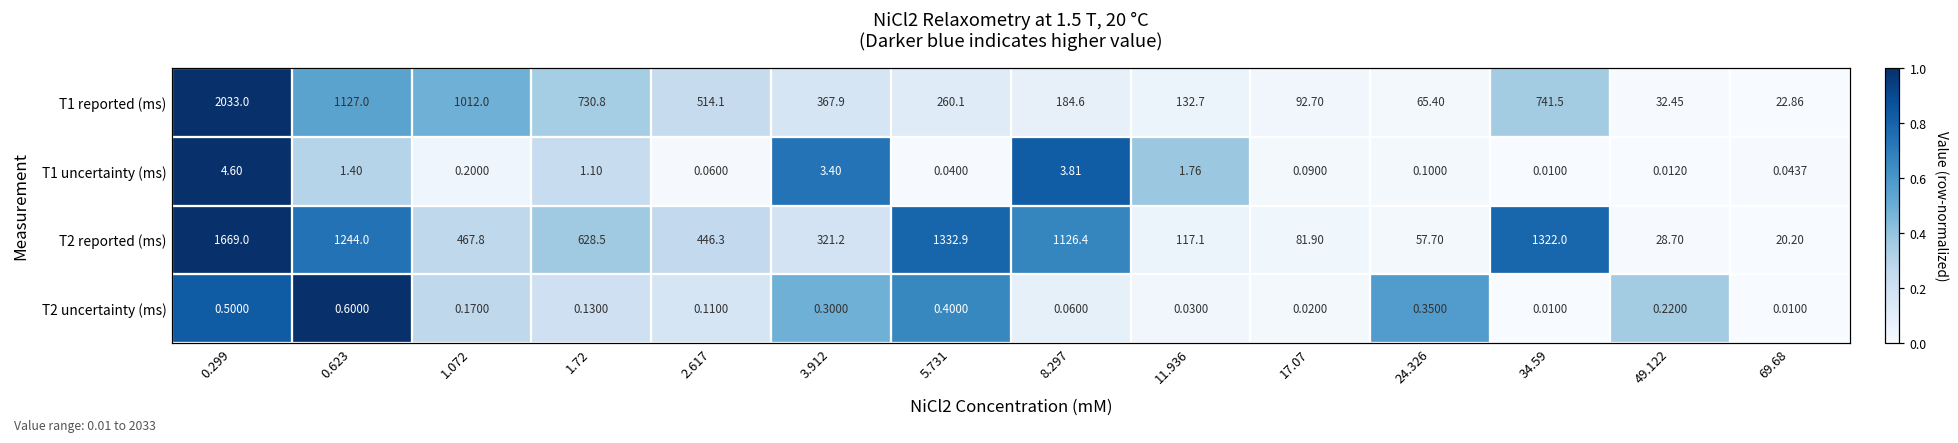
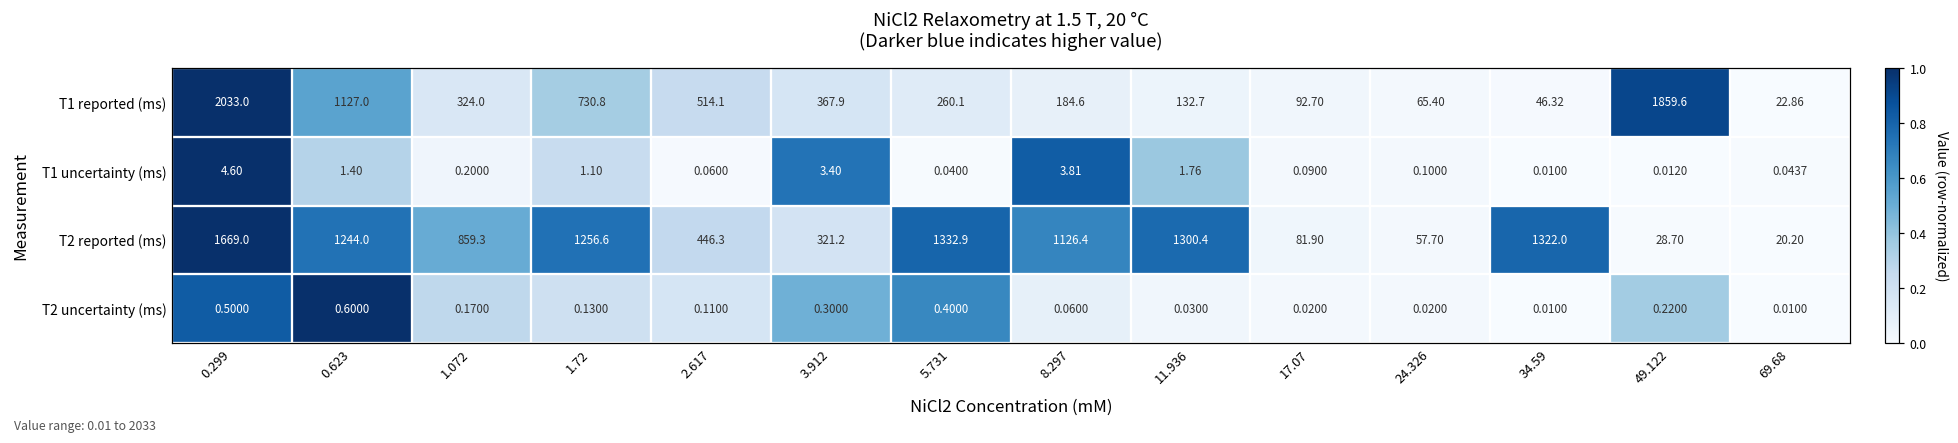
  {
    "T1 reported (ms)": {
      "0.299": 2033.0,
      "0.623": 1127.0,
-     "1.072": 1012.0,
+     "1.072": 324.0,
      "1.72": 730.8,
      "2.617": 514.1,
      "3.912": 367.9,
      "5.731": 260.1,
      "8.297": 184.6,
      "11.936": 132.7,
      "17.07": 92.70,
      "24.326": 65.40,
-     "34.59": 741.5,
-     "49.122": 32.45,
+     "34.59": 46.32,
+     "49.122": 1859.6,
      "69.68": 22.86
    },
    "T1 uncertainty (ms)": {
      "0.299": 4.60,
      "0.623": 1.40,
      "1.072": 0.2000,
      "1.72": 1.10,
      "2.617": 0.0600,
      "3.912": 3.40,
      "5.731": 0.0400,
      "8.297": 3.81,
      "11.936": 1.76,
      "17.07": 0.0900,
      "24.326": 0.1000,
      "34.59": 0.0100,
      "49.122": 0.0120,
      "69.68": 0.0437
    },
    "T2 reported (ms)": {
      "0.299": 1669.0,
      "0.623": 1244.0,
-     "1.072": 467.8,
-     "1.72": 628.5,
+     "1.072": 859.3,
+     "1.72": 1256.6,
      "2.617": 446.3,
      "3.912": 321.2,
      "5.731": 1332.9,
      "8.297": 1126.4,
-     "11.936": 117.1,
+     "11.936": 1300.4,
      "17.07": 81.90,
      "24.326": 57.70,
      "34.59": 1322.0,
      "49.122": 28.70,
      "69.68": 20.20
    },
    "T2 uncertainty (ms)": {
      "0.299": 0.5000,
      "0.623": 0.6000,
      "1.072": 0.1700,
      "1.72": 0.1300,
      "2.617": 0.1100,
      "3.912": 0.3000,
      "5.731": 0.4000,
      "8.297": 0.0600,
      "11.936": 0.0300,
      "17.07": 0.0200,
-     "24.326": 0.3500,
+     "24.326": 0.0200,
      "34.59": 0.0100,
      "49.122": 0.2200,
      "69.68": 0.0100
    }
  }
